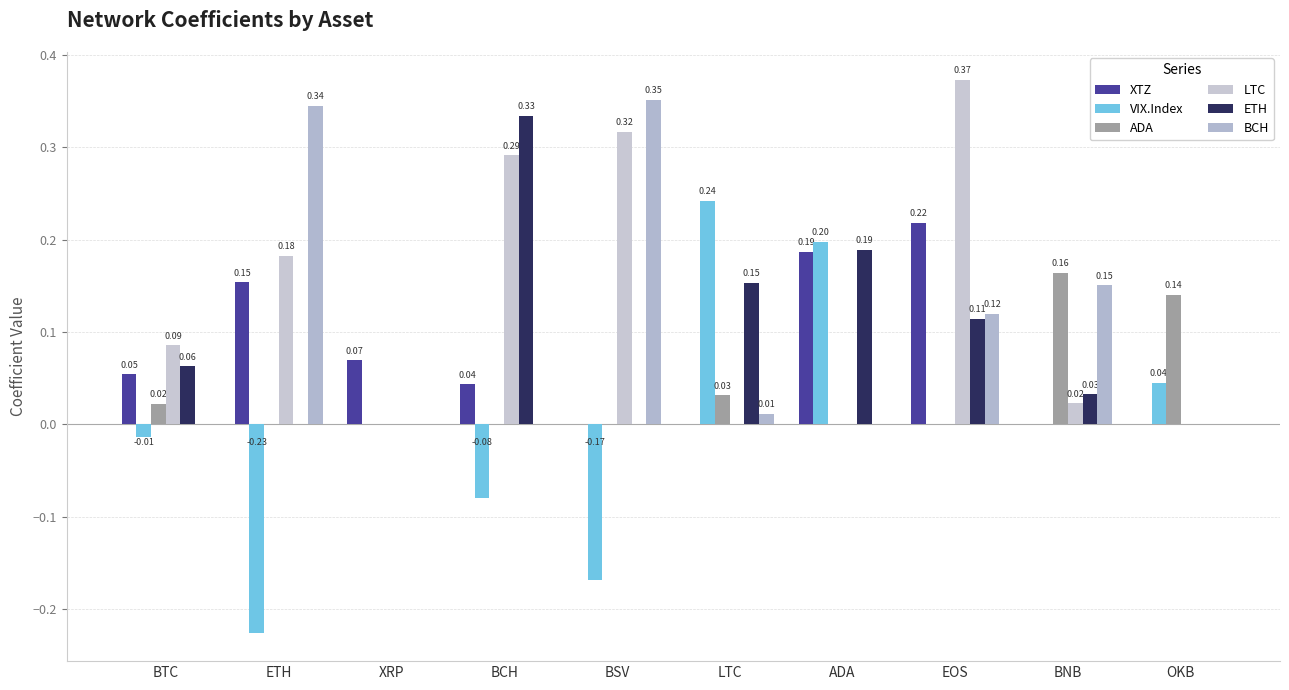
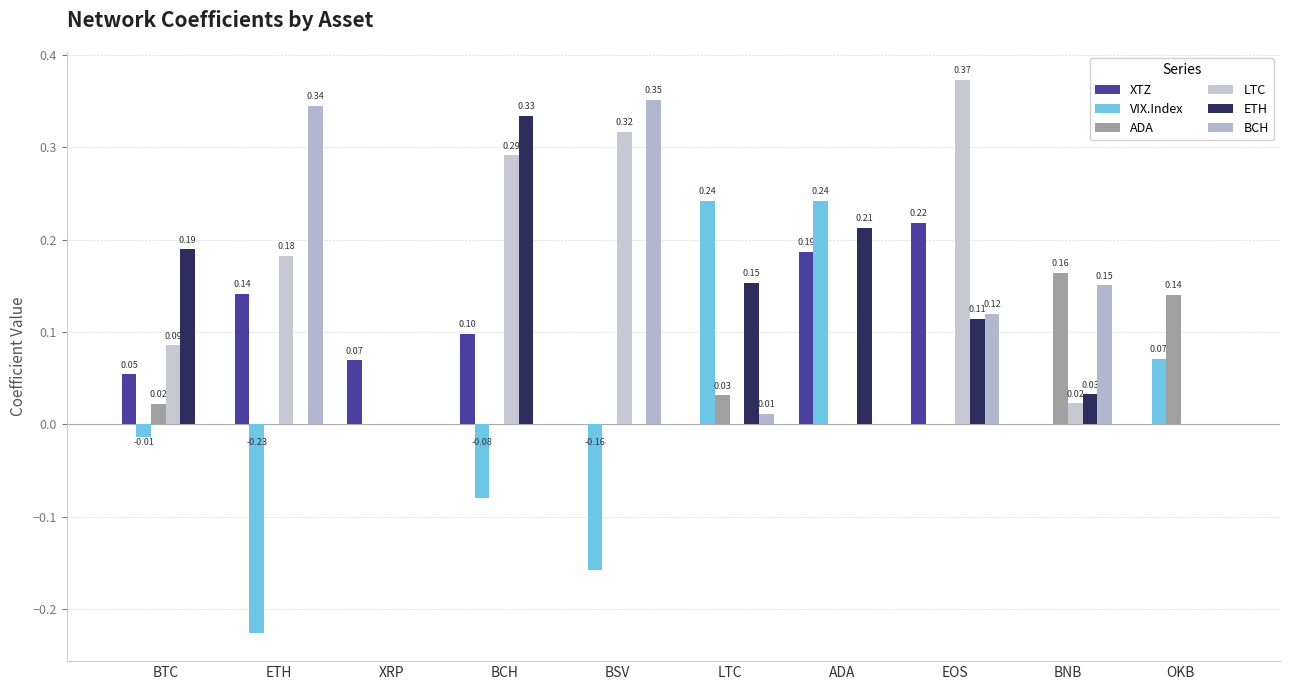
  {
    "XTZ": {
      "BTC": 0.05,
-     "ETH": 0.15,
+     "ETH": 0.14,
      "XRP": 0.07,
-     "BCH": 0.04,
+     "BCH": 0.10,
      "ADA": 0.19,
      "EOS": 0.22
    },
    "VIX.Index": {
      "BTC": -0.01,
      "ETH": -0.23,
      "BCH": -0.08,
-     "BSV": -0.17,
+     "BSV": -0.16,
      "LTC": 0.24,
-     "ADA": 0.20,
-     "OKB": 0.04
+     "ADA": 0.24,
+     "OKB": 0.07
    },
    "ETH": {
-     "BTC": 0.06,
+     "BTC": 0.19,
      "BCH": 0.33,
      "LTC": 0.15,
-     "ADA": 0.19,
+     "ADA": 0.21,
      "EOS": 0.11,
      "BNB": 0.03
    }
  }
